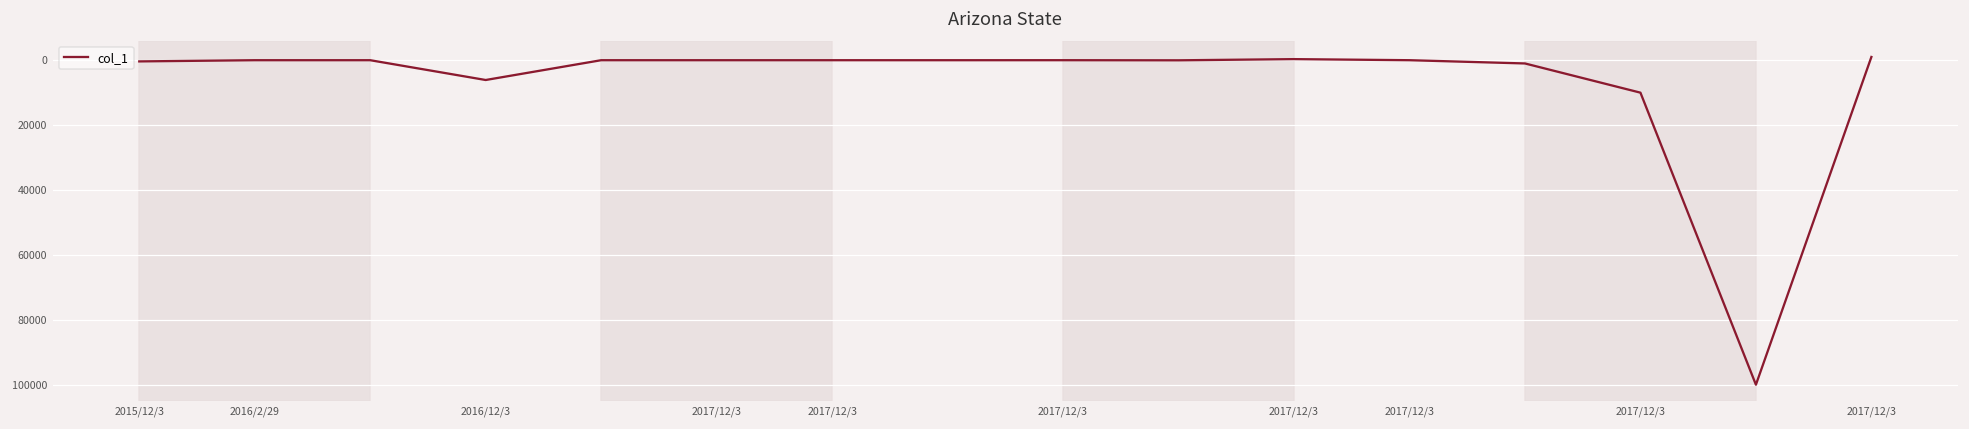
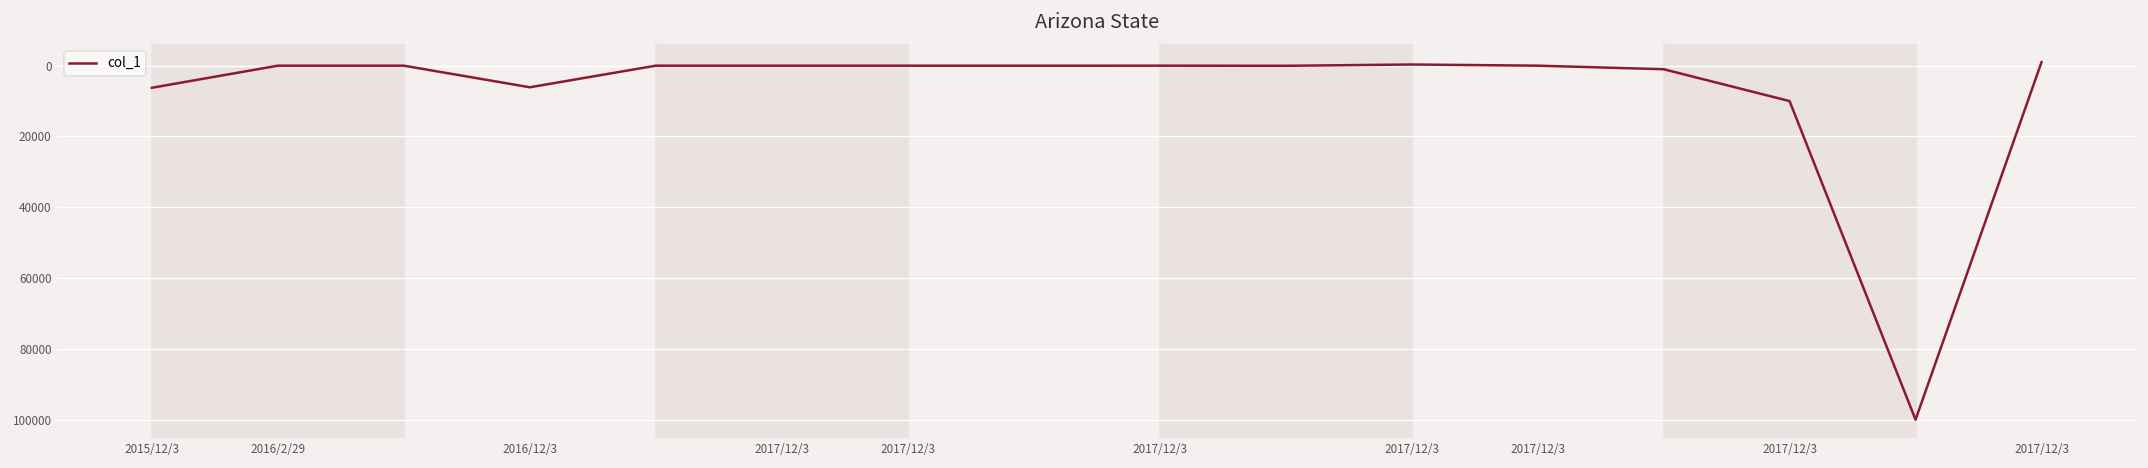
  {
-   "2015/12/3": 0,
+   "2015/12/3": 6000,
    "2016/2/29": 0,
    "2016/12/3": 6000
  }
